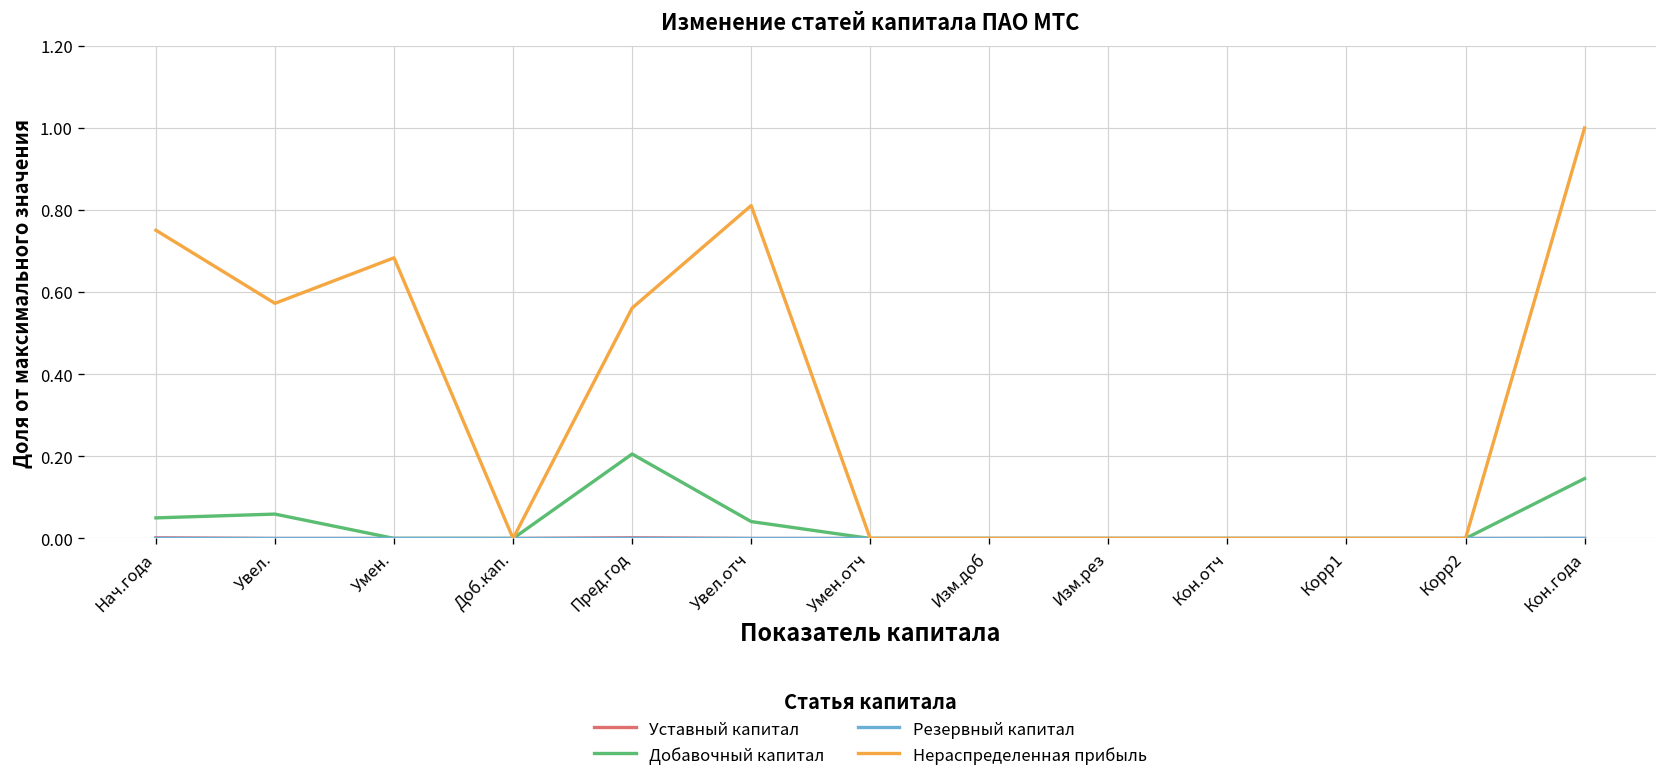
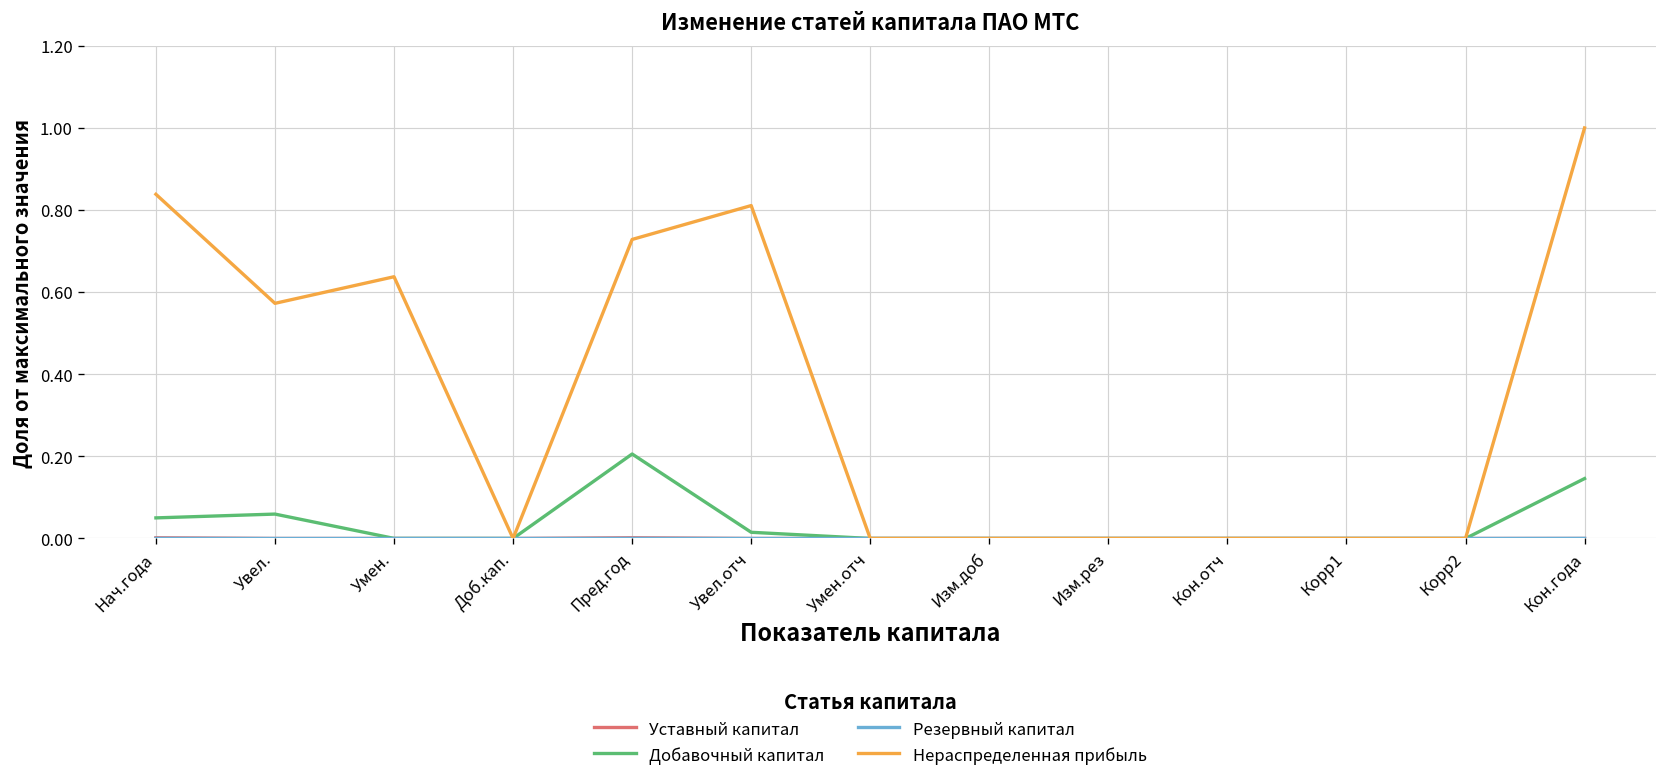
  {
    "Резервный капитал": {
      "Нач.года": 0.00,
      "Увел.": 0.00,
      "Пред.год": 0.00,
      "Увел.отч": 0.00,
      "Кон.года": 0.00
    },
    "Добавочный капитал": {
      "Нач.года": 0.05,
      "Увел.": 0.06,
      "Пред.год": 0.21,
-     "Увел.отч": 0.04,
+     "Увел.отч": 0.02,
      "Кон.года": 0.15
    },
    "Нераспределенная прибыль": {
-     "Нач.года": 0.75,
+     "Нач.года": 0.84,
      "Увел.": 0.57,
-     "Умен.": 0.68,
-     "Пред.год": 0.56,
+     "Умен.": 0.64,
+     "Пред.год": 0.73,
      "Увел.отч": 0.81,
      "Кон.года": 1.00
    }
  }
